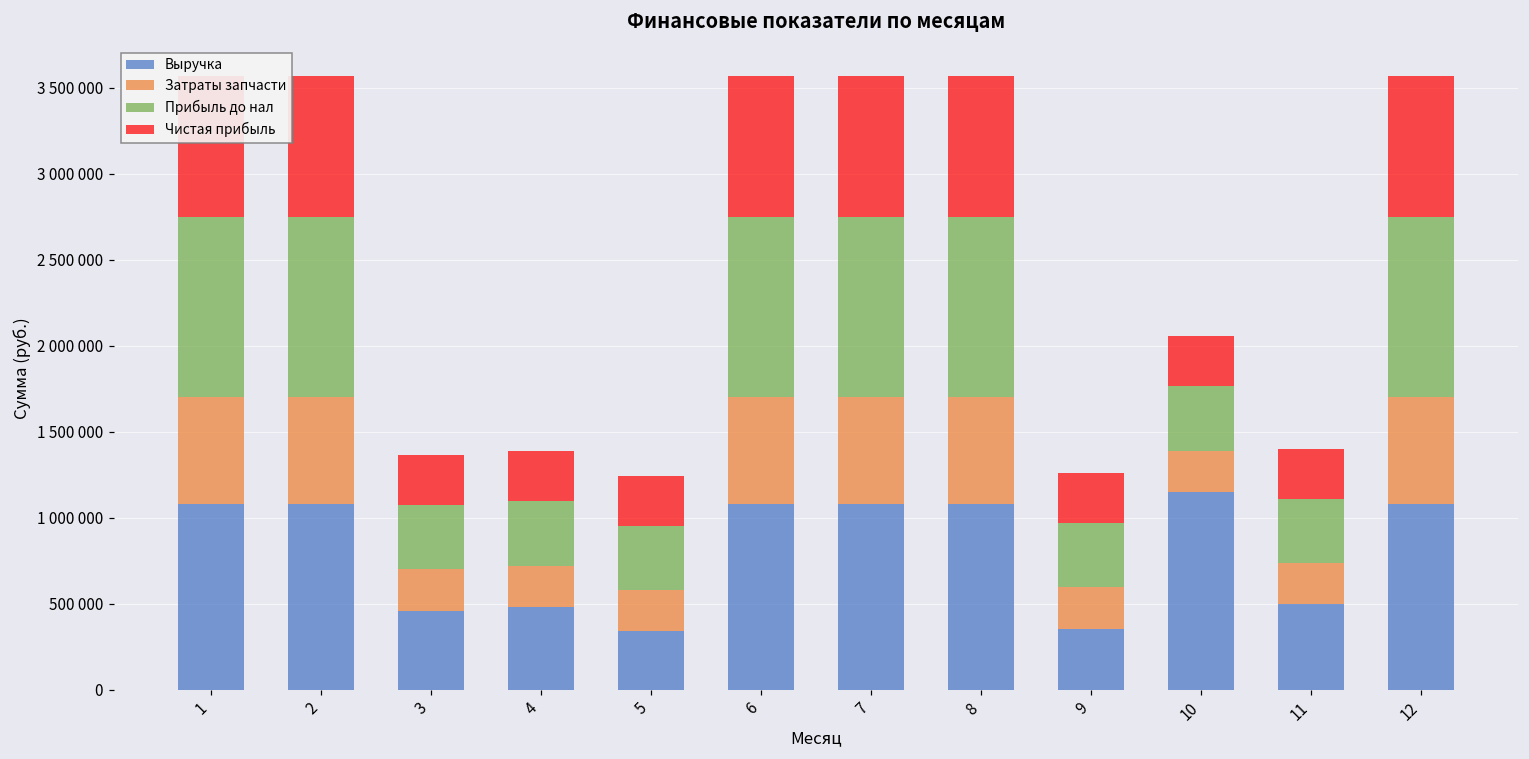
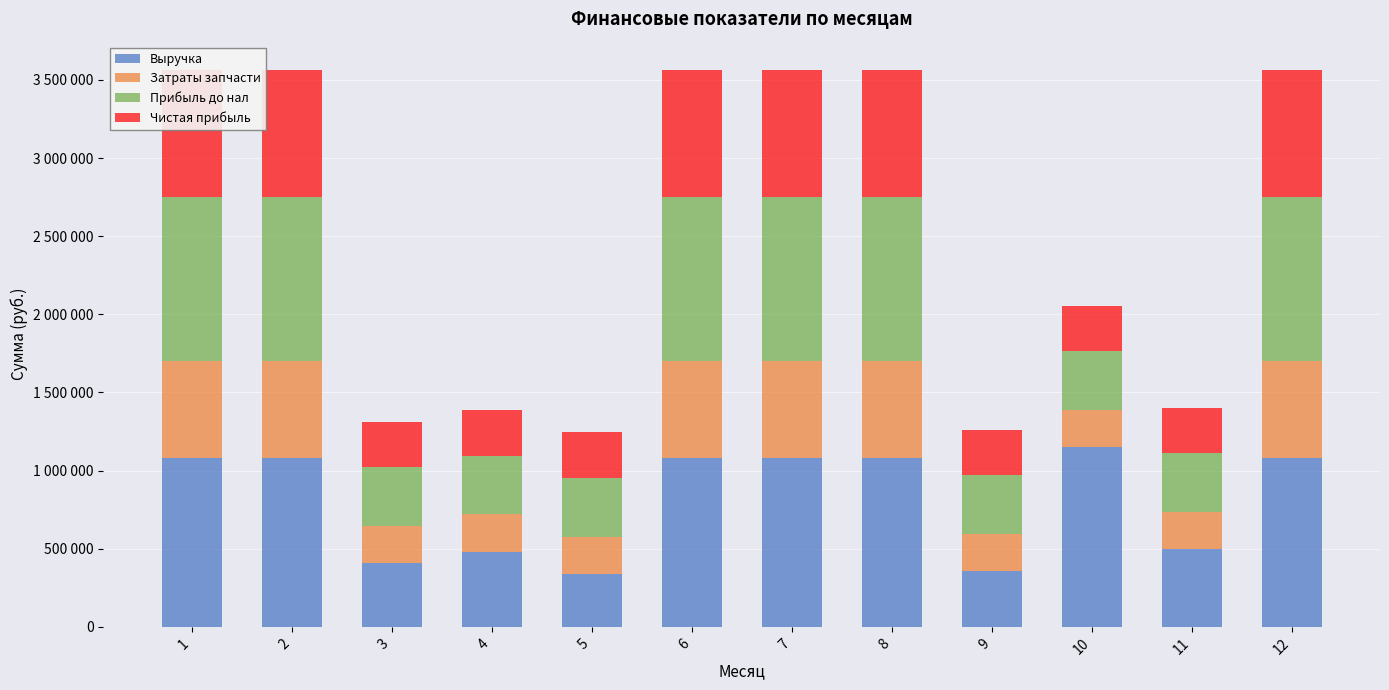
  {
    "Выручка": {
      "1": 1080000,
      "2": 1080000,
-     "3": 460000,
+     "3": 410000,
      "4": 480000,
      "5": 340000,
      "6": 1080000,
      "7": 1080000,
      "8": 1080000,
      "9": 350000,
      "10": 1150000,
      "11": 500000,
      "12": 1080000
    },
    "Затраты запчасти": {
      "1": 620000,
      "2": 620000,
      "3": 240000,
      "4": 240000,
      "5": 240000,
      "6": 620000,
      "7": 620000,
      "8": 620000,
      "9": 240000,
      "10": 240000,
      "11": 240000,
      "12": 620000
    },
    "Прибыль до нал": {
      "1": 1050000,
      "2": 1050000,
      "3": 370000,
      "4": 370000,
      "5": 370000,
      "6": 1050000,
      "7": 1050000,
      "8": 1050000,
      "9": 370000,
      "10": 370000,
      "11": 370000,
      "12": 1050000
    },
    "Чистая прибыль": {
      "2": 820000,
      "3": 290000,
      "4": 290000,
      "5": 290000,
      "6": 820000,
      "7": 820000,
      "8": 820000,
      "9": 290000,
      "10": 290000,
      "11": 290000,
      "12": 820000
    }
  }
